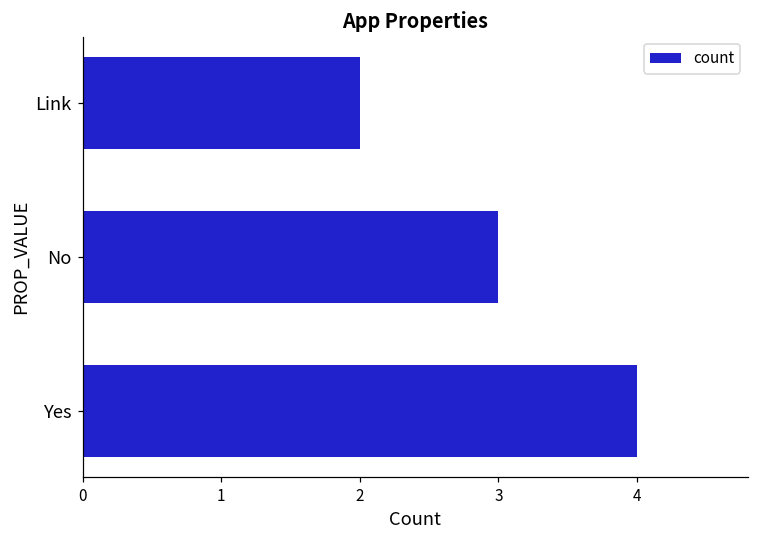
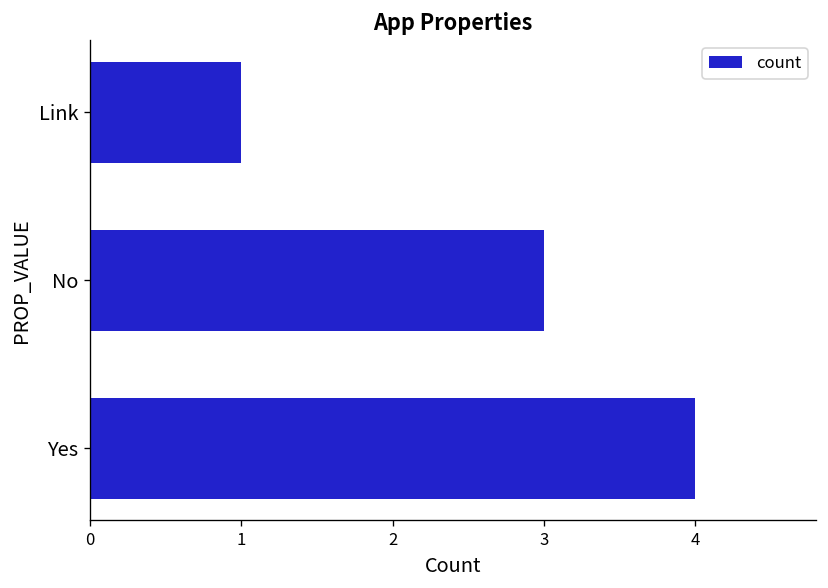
  {
-   "Link": 2,
+   "Link": 1,
    "No": 3,
    "Yes": 4
  }
